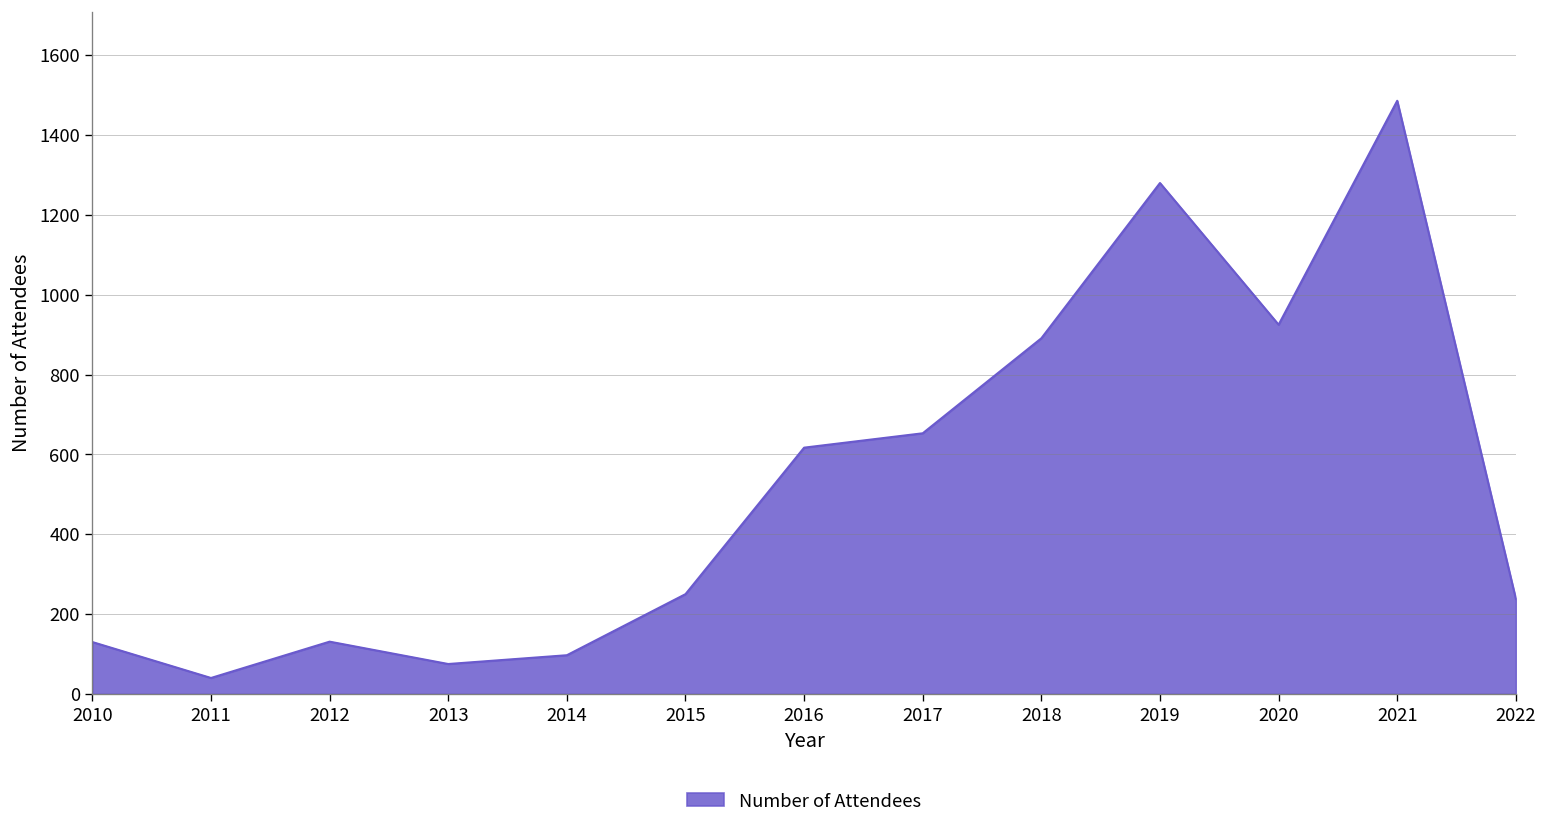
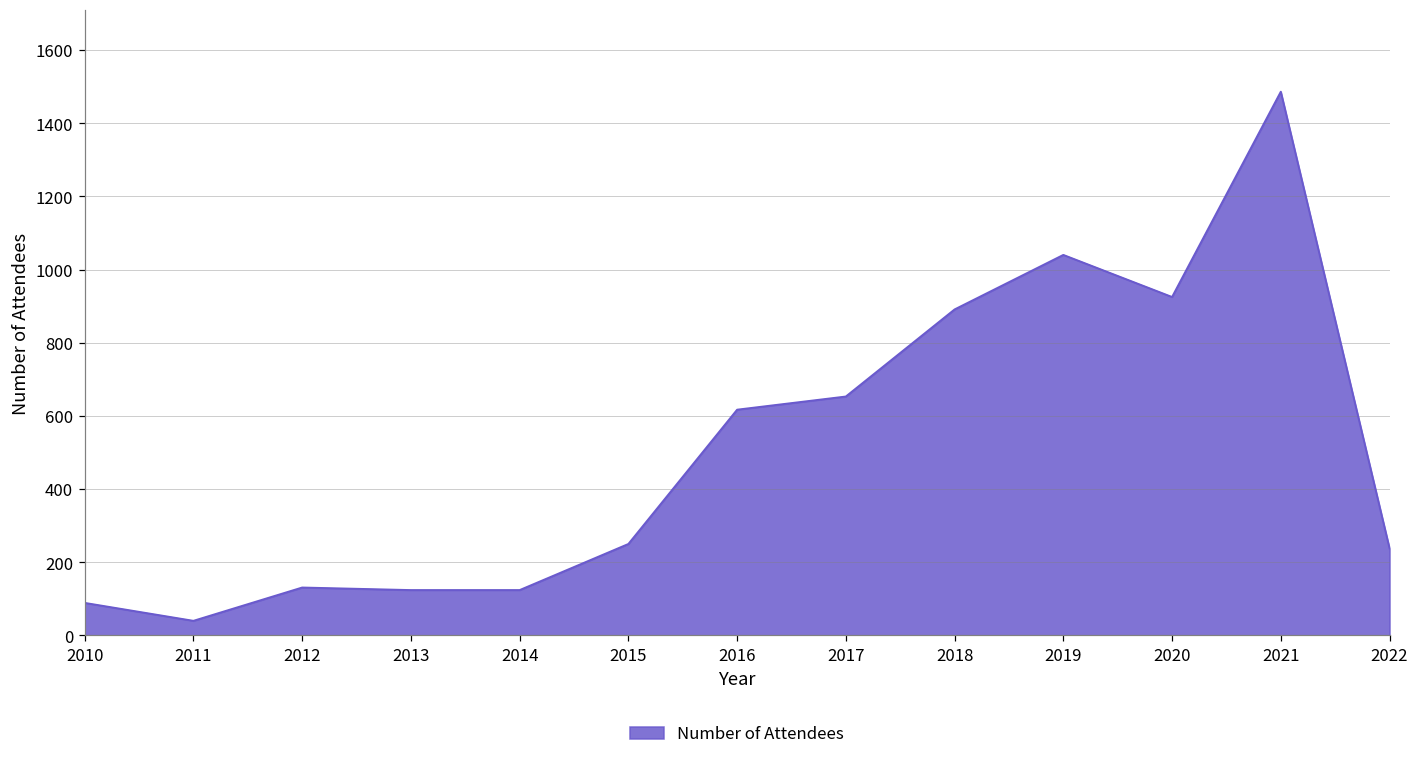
  {
-   "2010": 130,
+   "2010": 90,
    "2011": 40,
    "2012": 130,
-   "2013": 80,
-   "2014": 100,
+   "2013": 120,
+   "2014": 120,
    "2015": 250,
    "2016": 620,
    "2017": 650,
    "2018": 890,
-   "2019": 1280,
+   "2019": 1040,
    "2020": 930,
    "2021": 1490,
    "2022": 240
  }
